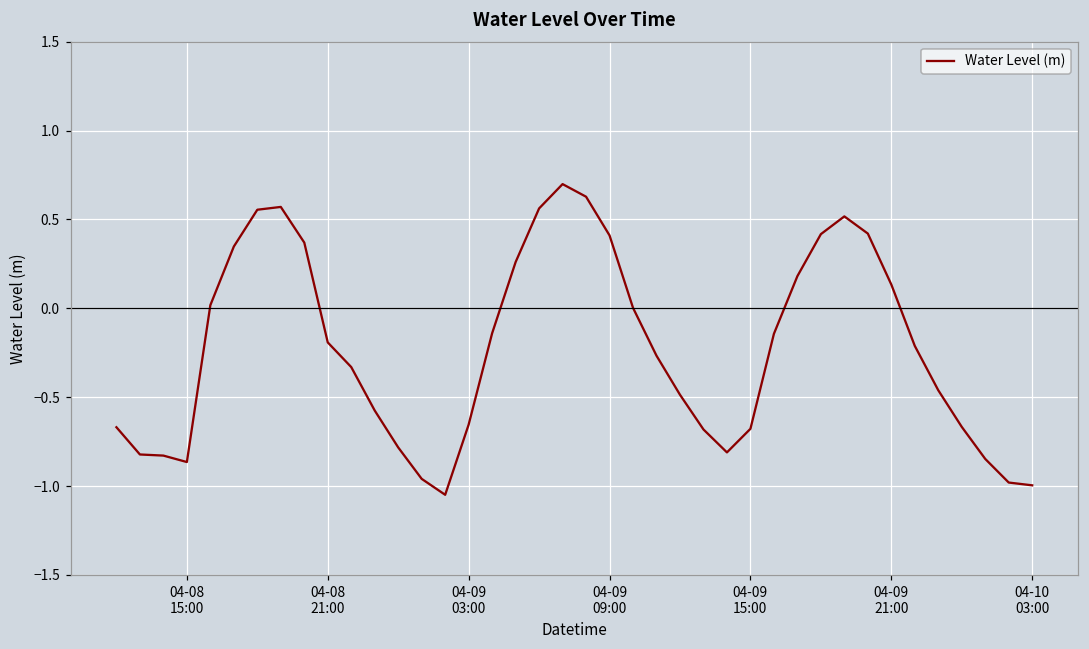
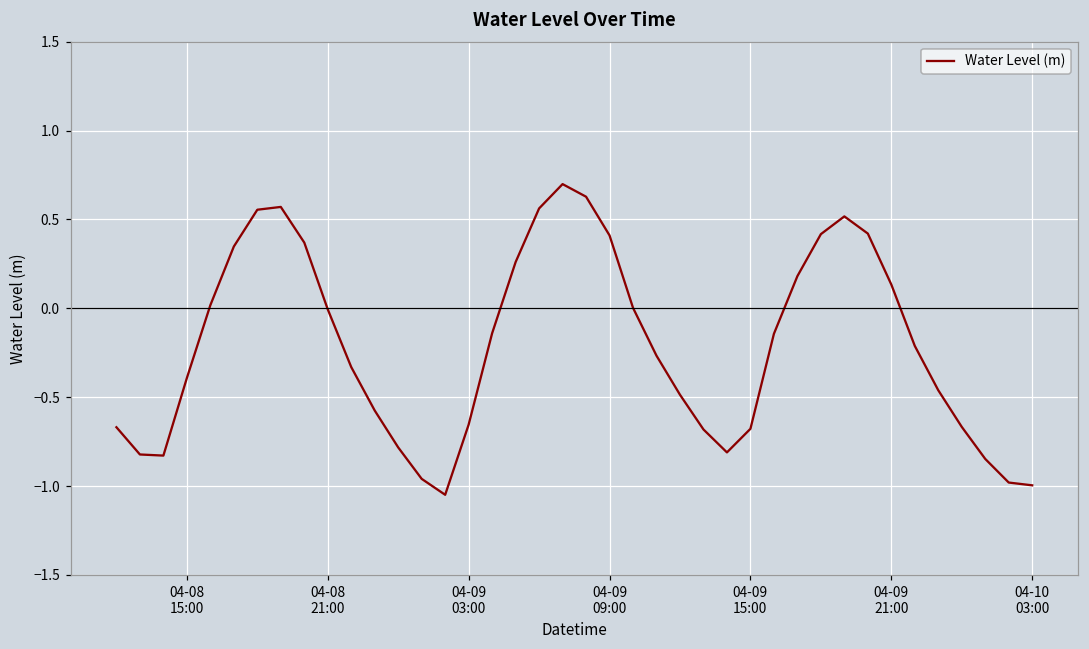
  {
-   "04-08 15:00": -0.86,
-   "04-08 21:00": -0.19,
+   "04-08 15:00": -0.39,
+   "04-08 21:00": -0.01,
    "04-09 03:00": -0.65,
    "04-09 09:00": 0.41,
    "04-09 15:00": -0.68,
    "04-09 21:00": 0.13,
    "04-10 03:00": -1.00
  }
